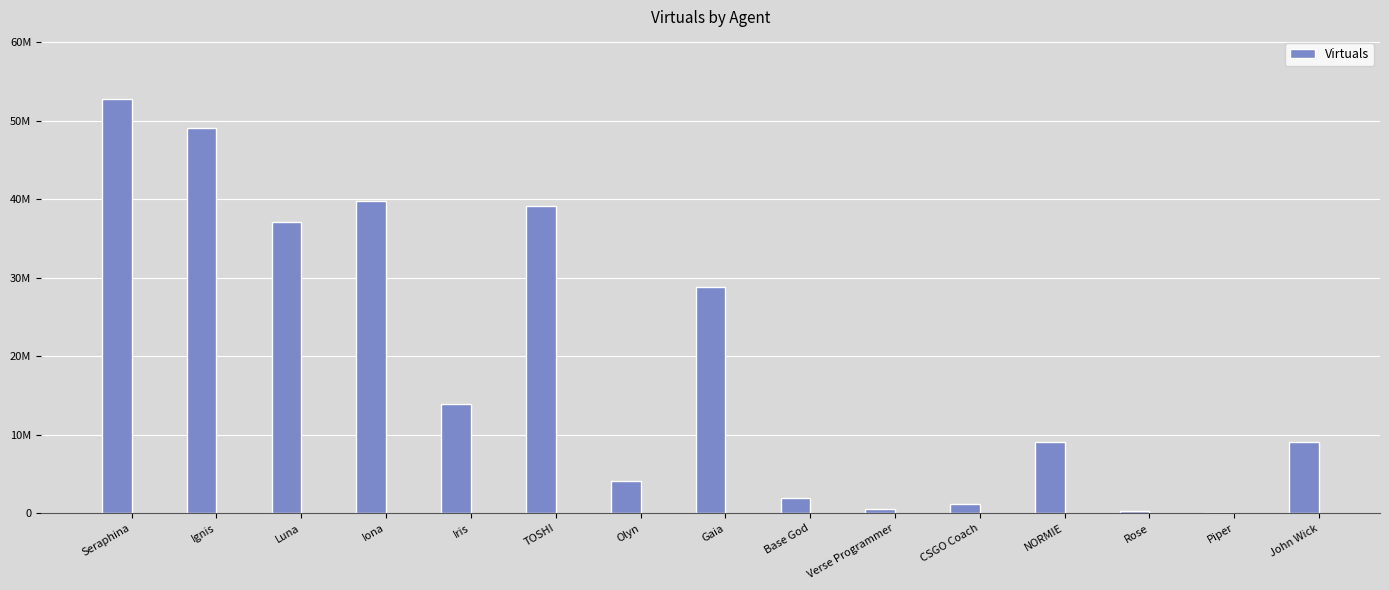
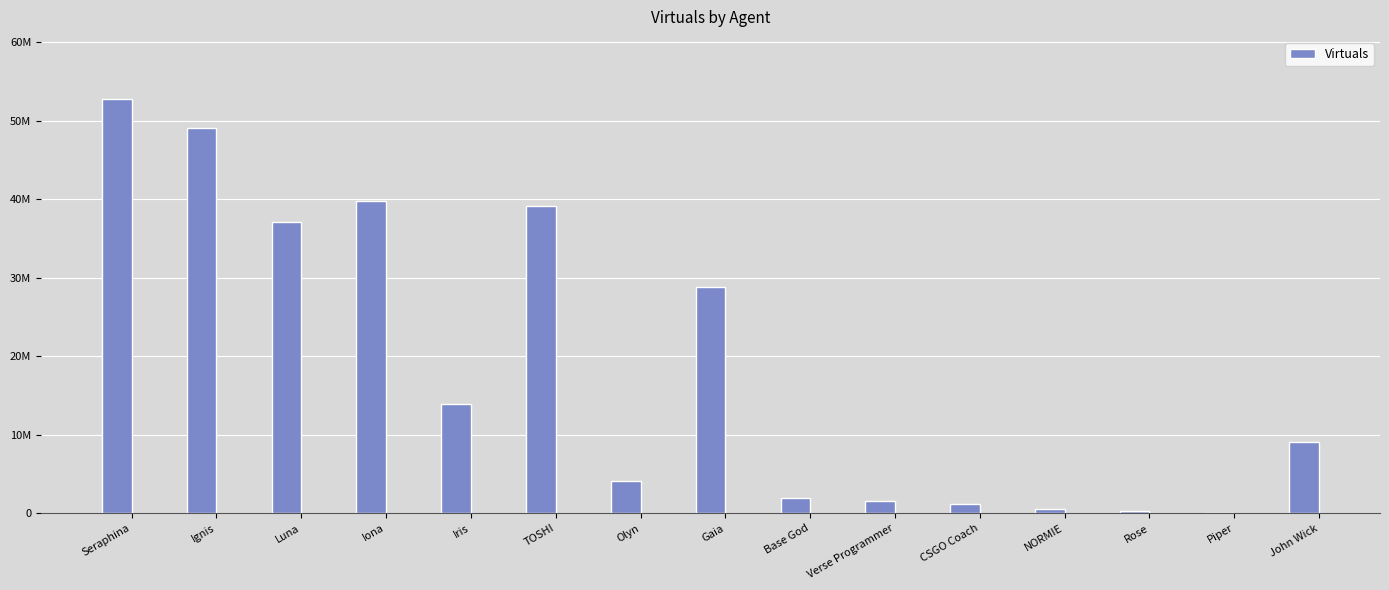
  {
    "Seraphina": 53000000,
    "Ignis": 49000000,
    "Luna": 37000000,
    "Iona": 40000000,
    "Iris": 14000000,
    "TOSHI": 39000000,
    "Olyn": 4000000,
    "Gaia": 29000000,
    "Base God": 2000000,
-   "Verse Programmer": 1000000,
+   "Verse Programmer": 2000000,
    "CSGO Coach": 1000000,
-   "NORMIE": 9000000,
+   "NORMIE": 1000000,
    "John Wick": 9000000
  }
